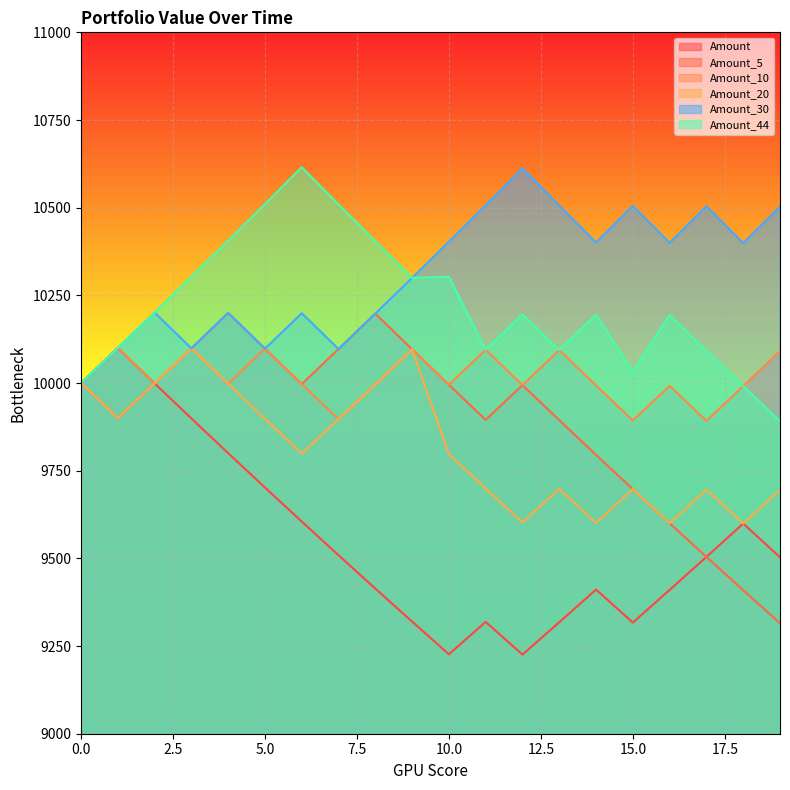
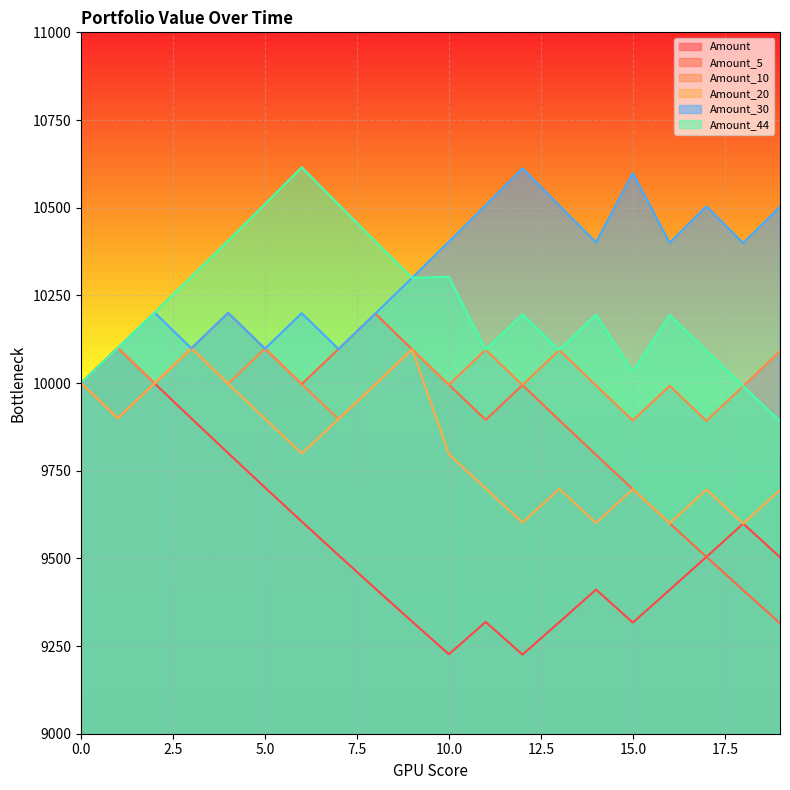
  {
    "Amount_30": {
      "10.0": 10400,
-     "15.0": 10500
+     "15.0": 10600
    },
    "Amount_44": {
      "5.0": 10510,
      "10.0": 10300,
      "15.0": 10030
    }
  }
